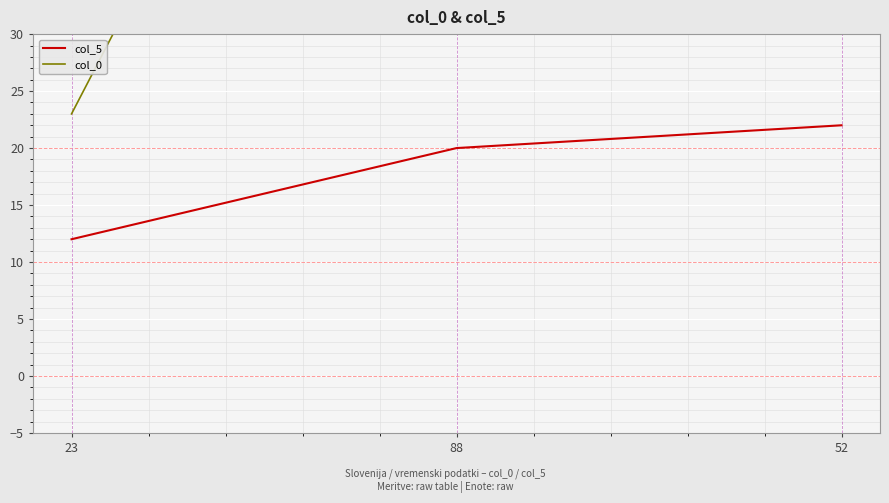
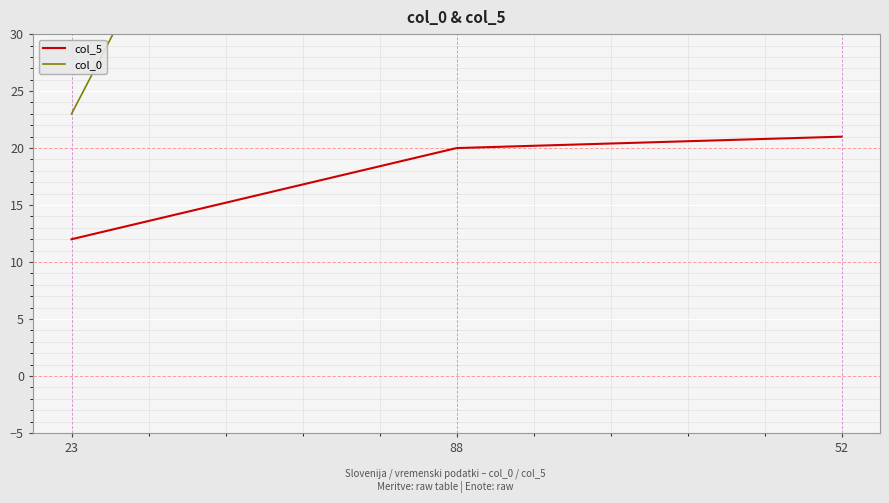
  {
    "col_5": {
      "23": 12,
      "88": 20,
-     "52": 22
+     "52": 21
    },
    "col_0": {
      "23": 23
    }
  }
